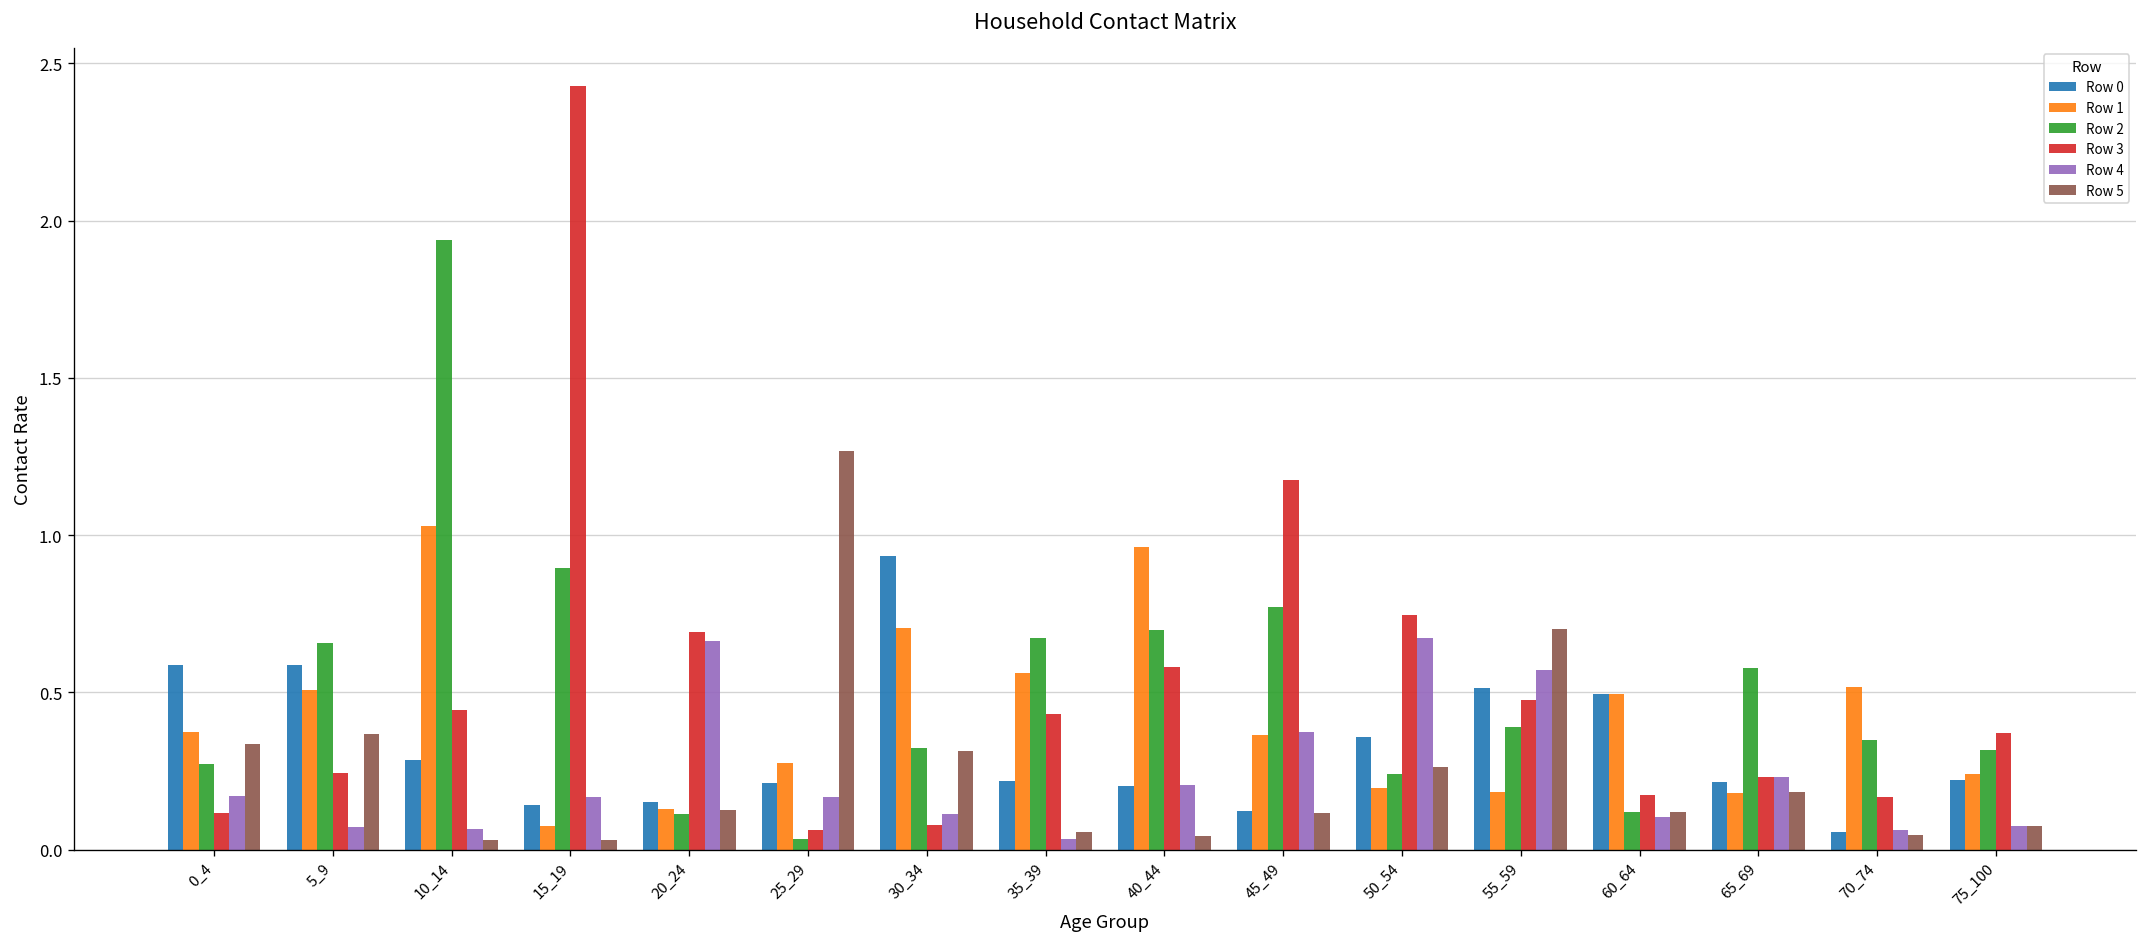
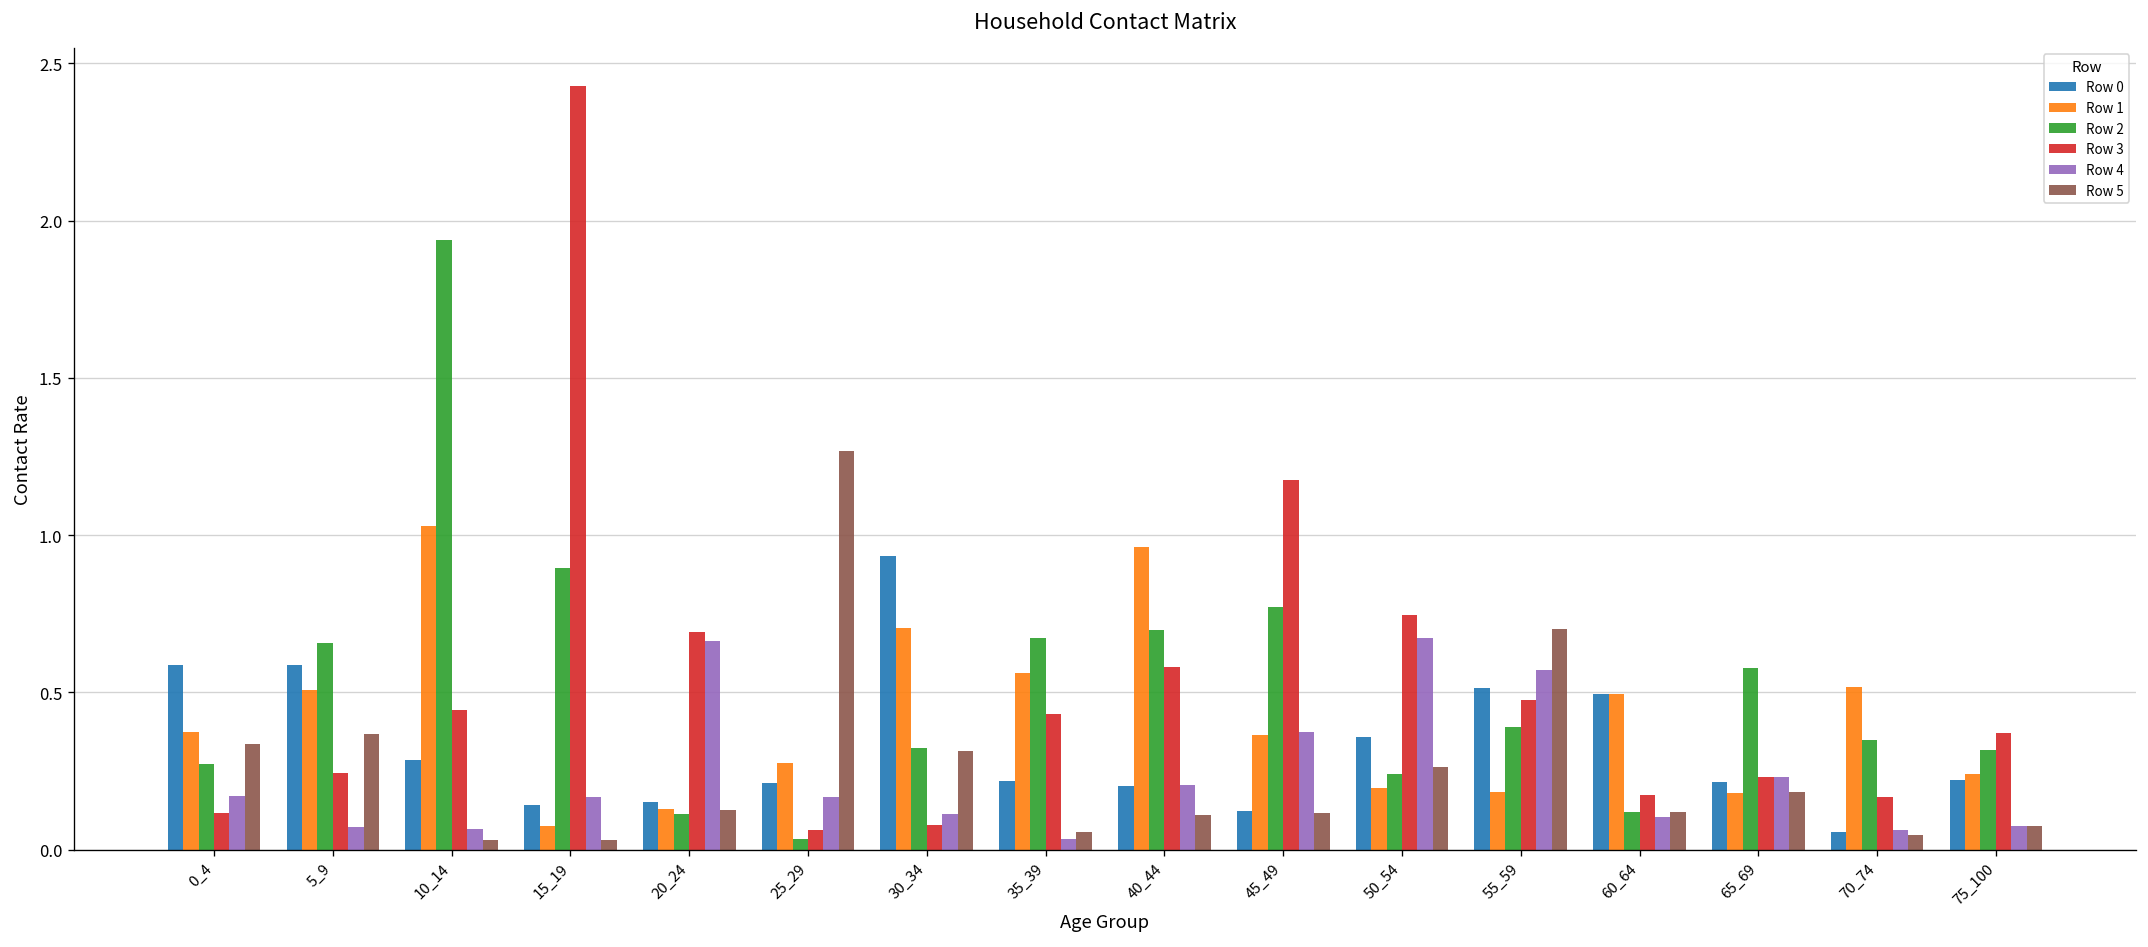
  {
    "Row 0": {
      "0_4": 0.59,
      "5_9": 0.59,
      "10_14": 0.28,
      "15_19": 0.14,
      "20_24": 0.15,
      "25_29": 0.21,
      "30_34": 0.93,
      "35_39": 0.22,
      "40_44": 0.20,
      "45_49": 0.12,
      "50_54": 0.36,
      "55_59": 0.51,
      "60_64": 0.50,
      "65_69": 0.22,
      "70_74": 0.05,
      "75_100": 0.22
    },
    "Row 1": {
      "0_4": 0.37,
      "5_9": 0.51,
      "10_14": 1.03,
      "15_19": 0.08,
      "20_24": 0.13,
      "25_29": 0.27,
      "30_34": 0.70,
      "35_39": 0.56,
      "40_44": 0.96,
      "45_49": 0.37,
      "50_54": 0.20,
      "55_59": 0.18,
      "60_64": 0.49,
      "65_69": 0.18,
      "70_74": 0.52,
      "75_100": 0.24
    },
    "Row 2": {
      "0_4": 0.27,
      "5_9": 0.66,
      "10_14": 1.94,
      "15_19": 0.90,
      "20_24": 0.11,
      "25_29": 0.03,
      "30_34": 0.32,
      "35_39": 0.67,
      "40_44": 0.70,
      "45_49": 0.77,
      "50_54": 0.24,
      "55_59": 0.39,
      "60_64": 0.12,
      "65_69": 0.58,
      "70_74": 0.35,
      "75_100": 0.32
    },
    "Row 3": {
      "0_4": 0.12,
      "5_9": 0.25,
      "10_14": 0.44,
      "15_19": 2.43,
      "20_24": 0.69,
      "25_29": 0.06,
      "30_34": 0.08,
      "35_39": 0.43,
      "40_44": 0.58,
      "45_49": 1.18,
      "50_54": 0.75,
      "55_59": 0.48,
      "60_64": 0.17,
      "65_69": 0.23,
      "70_74": 0.17,
      "75_100": 0.37
    },
    "Row 4": {
      "0_4": 0.17,
      "5_9": 0.07,
      "10_14": 0.06,
      "15_19": 0.17,
      "20_24": 0.66,
      "25_29": 0.17,
      "30_34": 0.11,
      "35_39": 0.03,
      "40_44": 0.20,
      "45_49": 0.37,
      "50_54": 0.67,
      "55_59": 0.57,
      "60_64": 0.10,
      "65_69": 0.23,
      "70_74": 0.06,
      "75_100": 0.07
    },
    "Row 5": {
      "0_4": 0.33,
      "5_9": 0.37,
      "10_14": 0.03,
      "15_19": 0.03,
      "20_24": 0.13,
      "25_29": 1.27,
      "30_34": 0.32,
      "35_39": 0.06,
-     "40_44": 0.04,
+     "40_44": 0.11,
      "45_49": 0.12,
      "50_54": 0.26,
      "55_59": 0.70,
      "60_64": 0.12,
      "65_69": 0.18,
      "70_74": 0.05,
      "75_100": 0.08
    }
  }
